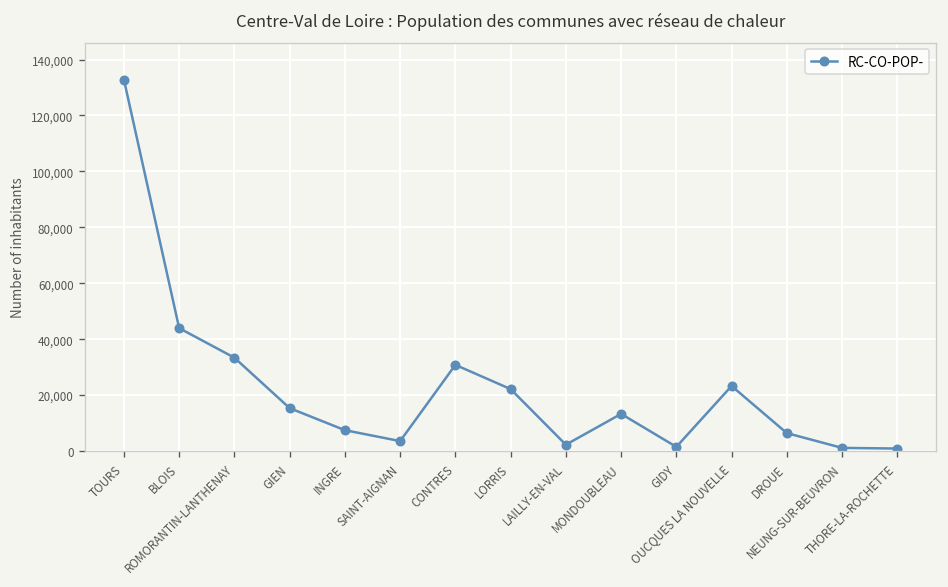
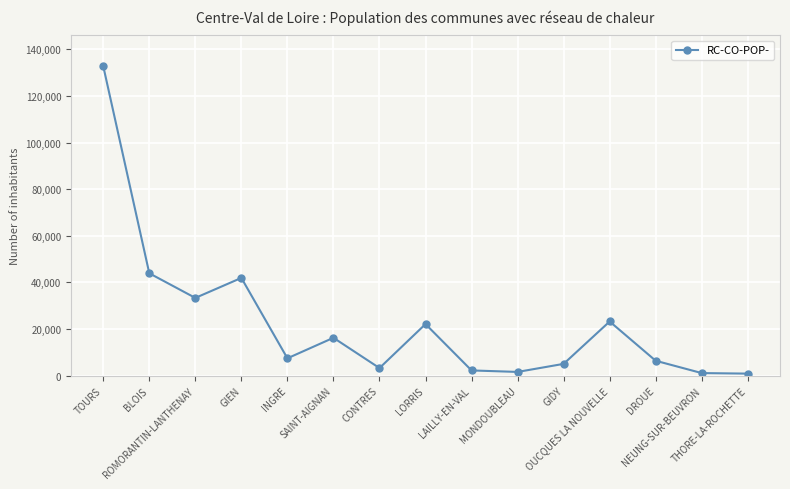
  {
    "TOURS": "133,000",
    "BLOIS": "44,000",
    "ROMORANTIN-LANTHENAY": "33,000",
-   "GIEN": "15,000",
+   "GIEN": "42,000",
    "INGRE": "7,000",
-   "SAINT-AIGNAN": "4,000",
-   "CONTRES": "31,000",
+   "SAINT-AIGNAN": "16,000",
+   "CONTRES": "3,000",
    "LORRIS": "22,000",
    "LAILLY-EN-VAL": "2,000",
-   "MONDOUBLEAU": "13,000",
-   "GIDY": "1,000",
+   "MONDOUBLEAU": "2,000",
+   "GIDY": "5,000",
    "OUCQUES LA NOUVELLE": "23,000",
    "DROUE": "6,000",
    "NEUNG-SUR-BEUVRON": "1,000",
    "THORE-LA-ROCHETTE": "1,000"
  }
